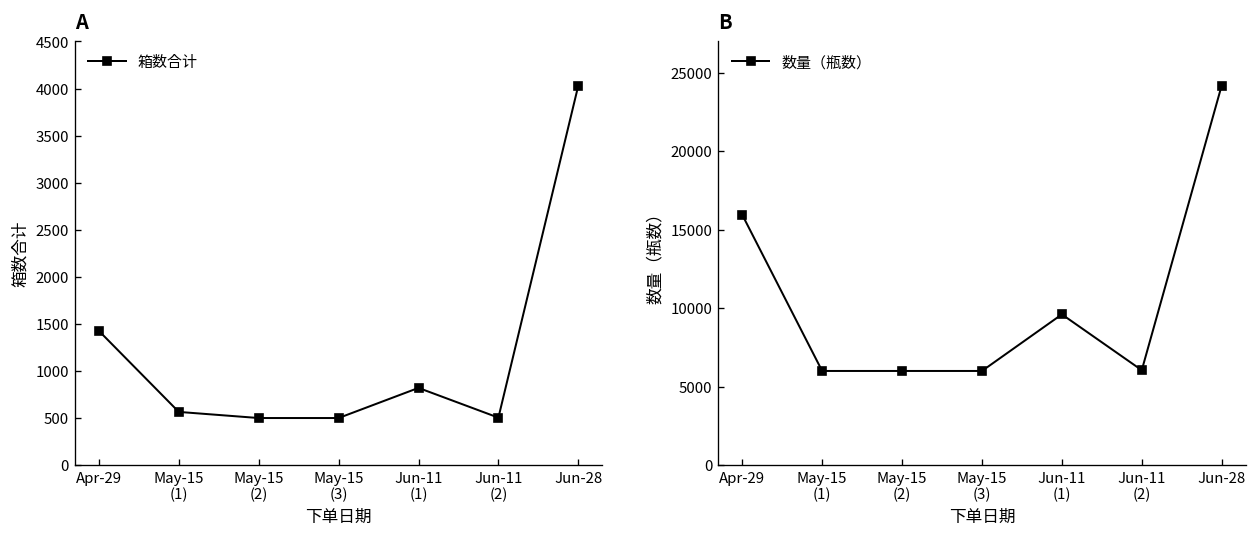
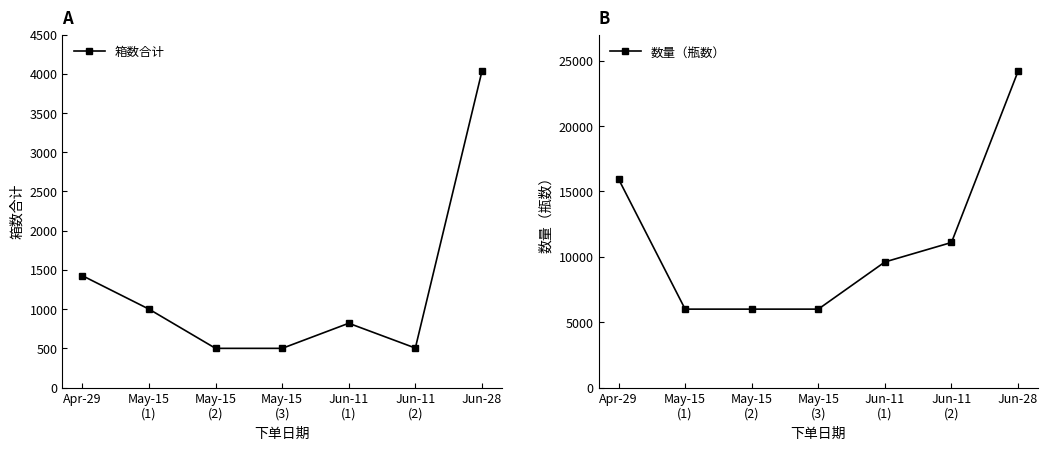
  {
    "A": {
      "Apr-29": 1400,
-     "May-15 (1)": 600,
+     "May-15 (1)": 1000,
      "May-15 (2)": 500,
      "May-15 (3)": 500,
      "Jun-11 (1)": 800,
      "Jun-11 (2)": 500,
      "Jun-28": 4000
    },
    "B": {
      "Apr-29": 16000,
      "May-15 (1)": 6000,
      "May-15 (2)": 6000,
      "May-15 (3)": 6000,
      "Jun-11 (1)": 9600,
-     "Jun-11 (2)": 6000,
+     "Jun-11 (2)": 11100,
      "Jun-28": 24200
    }
  }
